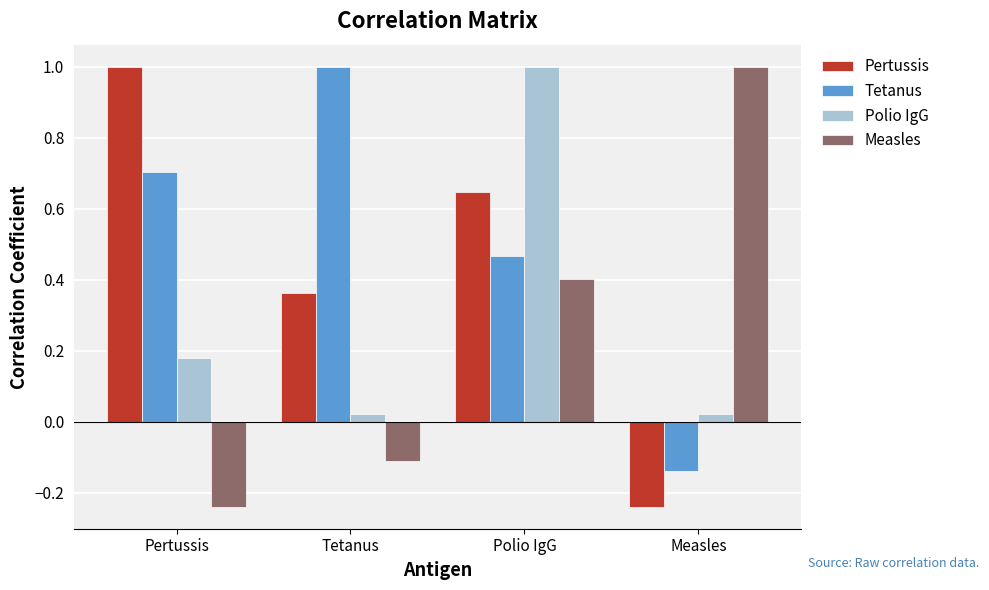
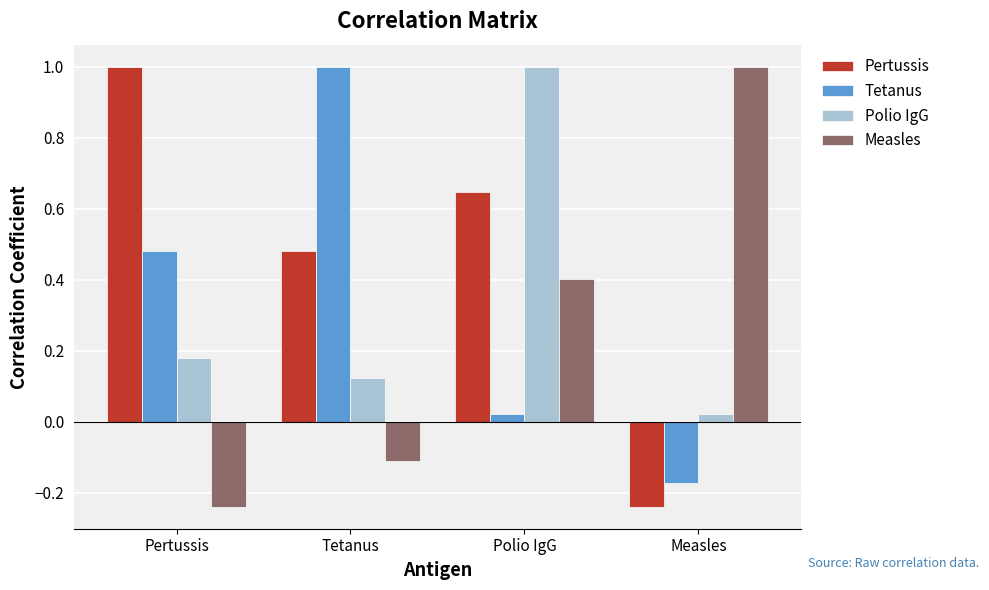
  {
    "Pertussis": {
      "Pertussis": 1.00,
-     "Tetanus": 0.36,
+     "Tetanus": 0.48,
      "Polio IgG": 0.65,
      "Measles": -0.24
    },
    "Tetanus": {
-     "Pertussis": 0.70,
+     "Pertussis": 0.48,
      "Tetanus": 1.00,
-     "Polio IgG": 0.47,
-     "Measles": -0.14
+     "Polio IgG": 0.02,
+     "Measles": -0.17
    },
    "Polio IgG": {
      "Pertussis": 0.18,
-     "Tetanus": 0.02,
+     "Tetanus": 0.12,
      "Polio IgG": 1.00,
      "Measles": 0.02
    },
    "Measles": {
      "Pertussis": -0.24,
      "Tetanus": -0.11,
      "Polio IgG": 0.40,
      "Measles": 1.00
    }
  }
